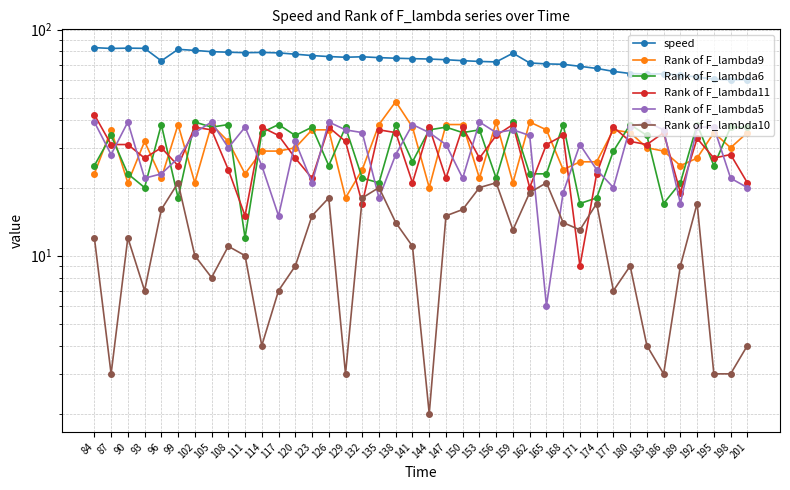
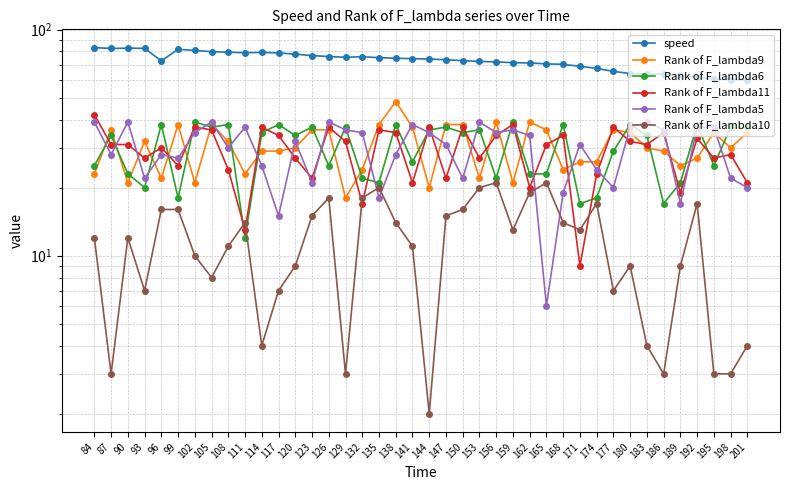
  {
    "speed": {
      "84": 83,
      "87": 82,
      "90": 83,
      "93": 83,
      "96": 73,
      "99": 82,
      "102": 81,
      "105": 80,
      "108": 79,
      "111": 79,
      "114": 79,
      "117": 79,
      "120": 78,
      "123": 77,
      "126": 76,
      "129": 75,
      "132": 76,
      "135": 75,
      "138": 75,
      "141": 74,
      "144": 74,
      "147": 74,
      "150": 73,
      "153": 72,
      "156": 72,
-     "159": 79,
+     "159": 71,
      "162": 71,
      "165": 70,
      "168": 70,
      "171": 69,
      "174": 67,
      "177": 65
    },
    "Rank of F_lambda11": {
      "84": 42,
      "87": 31,
      "90": 31,
      "93": 27,
      "96": 30,
      "99": 25,
      "102": 37,
      "105": 36,
      "108": 24,
-     "111": 15,
+     "111": 13,
      "114": 37,
      "117": 34,
      "120": 27,
      "123": 22,
      "126": 37,
      "129": 32,
      "132": 17,
      "135": 36,
      "138": 35,
      "141": 21,
      "144": 37,
      "147": 22,
      "150": 37,
      "153": 27,
      "156": 34,
      "162": 20,
      "165": 31,
      "168": 34,
      "171": 9,
      "174": 23,
      "177": 37,
      "180": 32,
      "183": 31,
      "189": 19,
      "192": 33,
      "195": 27,
      "198": 28,
      "201": 21
    },
    "Rank of F_lambda5": {
      "84": 39,
      "87": 28,
      "90": 39,
      "93": 22,
-     "96": 23,
+     "96": 28,
      "99": 27,
      "102": 35,
      "108": 30,
      "111": 37,
      "114": 25,
      "117": 15,
      "120": 32,
      "123": 21,
      "126": 39,
      "129": 36,
      "132": 35,
      "135": 18,
      "138": 28,
      "141": 38,
      "144": 35,
      "147": 31,
      "150": 22,
      "153": 39,
      "156": 35,
      "159": 36,
      "162": 34,
      "165": 6,
      "168": 19,
      "171": 31,
      "174": 24,
      "177": 20,
      "189": 17,
      "198": 22,
      "201": 20
    },
    "Rank of F_lambda10": {
      "84": 12,
      "87": 3,
      "90": 12,
      "93": 7,
      "96": 16,
-     "99": 21,
+     "99": 16,
      "102": 10,
      "105": 8,
      "108": 11,
-     "111": 10,
+     "111": 14,
      "114": 4,
      "117": 7,
      "120": 9,
      "123": 15,
      "126": 18,
      "129": 3,
      "132": 18,
      "135": 20,
      "138": 14,
      "141": 11,
      "144": 2,
      "147": 15,
      "150": 16,
      "153": 20,
      "156": 21,
      "159": 13,
      "162": 19,
      "165": 21,
      "168": 14,
      "171": 13,
      "174": 17,
      "177": 7,
      "180": 9,
      "183": 4,
      "186": 3,
      "189": 9,
      "192": 17,
      "195": 3,
      "198": 3,
      "201": 4
    }
  }
